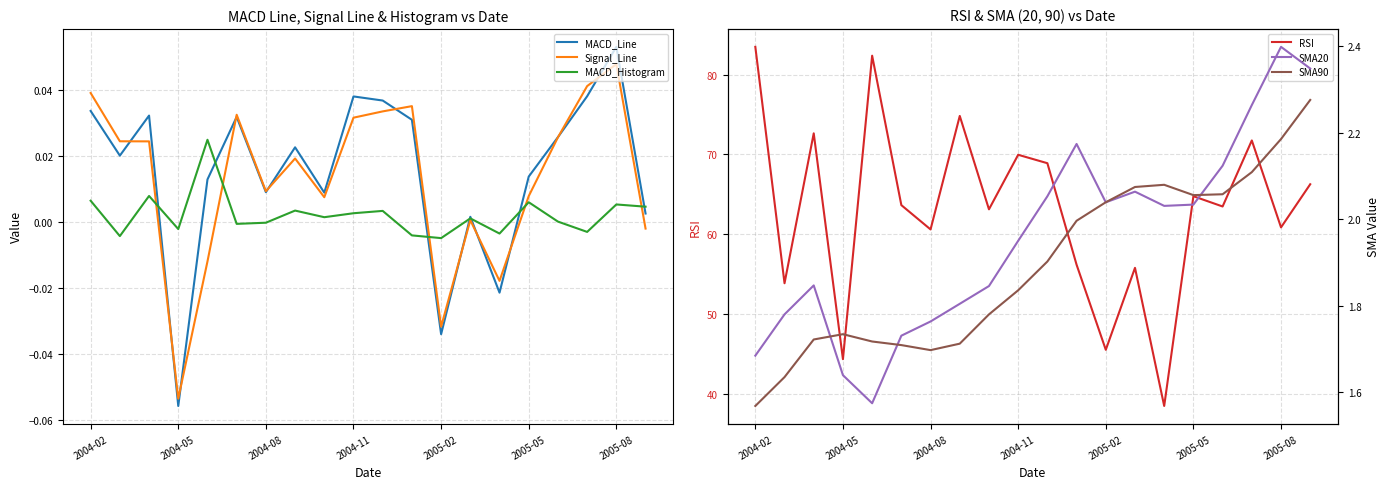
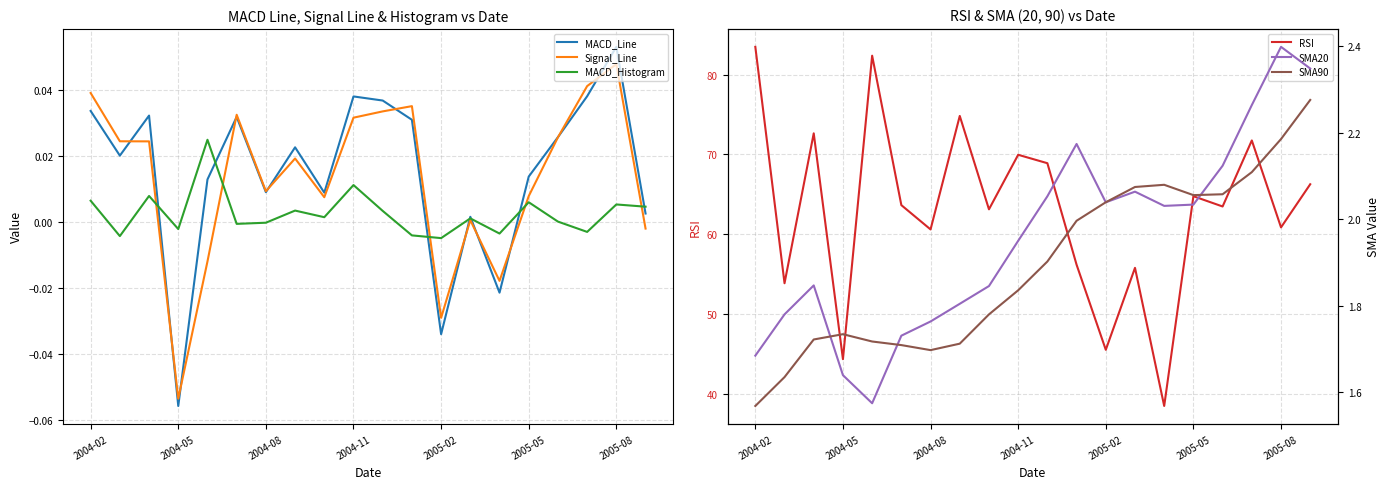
  {
    "MACD Line, Signal Line & Histogram vs Date": {
      "MACD_Line": {
        "2004-02": 0.034,
        "2004-05": -0.056,
        "2004-11": 0.038,
        "2005-02": -0.034,
        "2005-05": 0.014
      },
      "Signal_Line": {
        "2004-02": 0.039,
        "2004-05": -0.054,
        "2004-11": 0.031,
-       "2005-02": -0.032,
+       "2005-02": -0.029,
        "2005-05": 0.008
      },
      "MACD_Histogram": {
        "2004-02": 0.006,
        "2004-05": -0.002,
        "2004-08": 0.000,
-       "2004-11": 0.003,
+       "2004-11": 0.011,
        "2005-02": -0.005,
        "2005-05": 0.006,
        "2005-08": 0.005
      }
    }
  }
